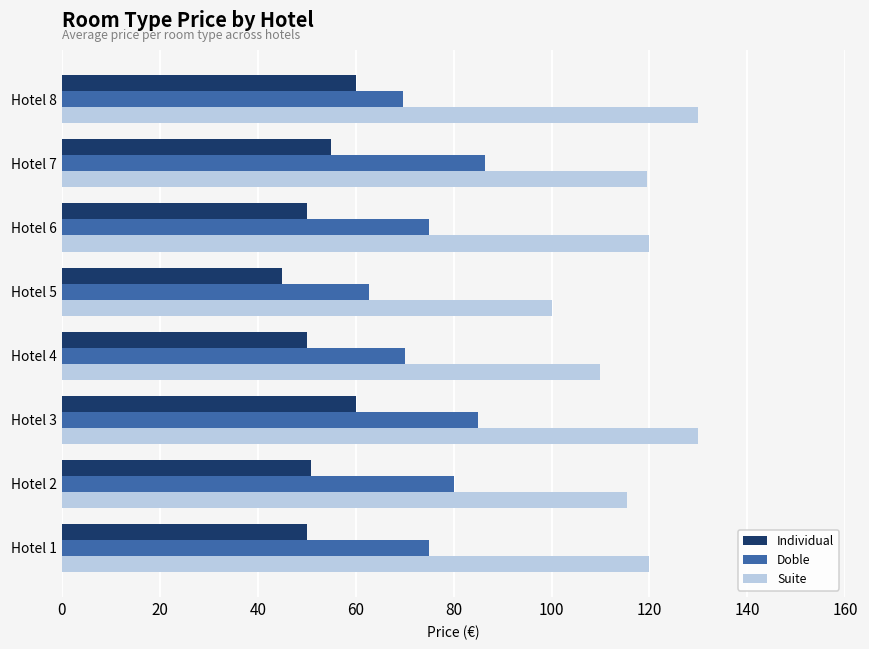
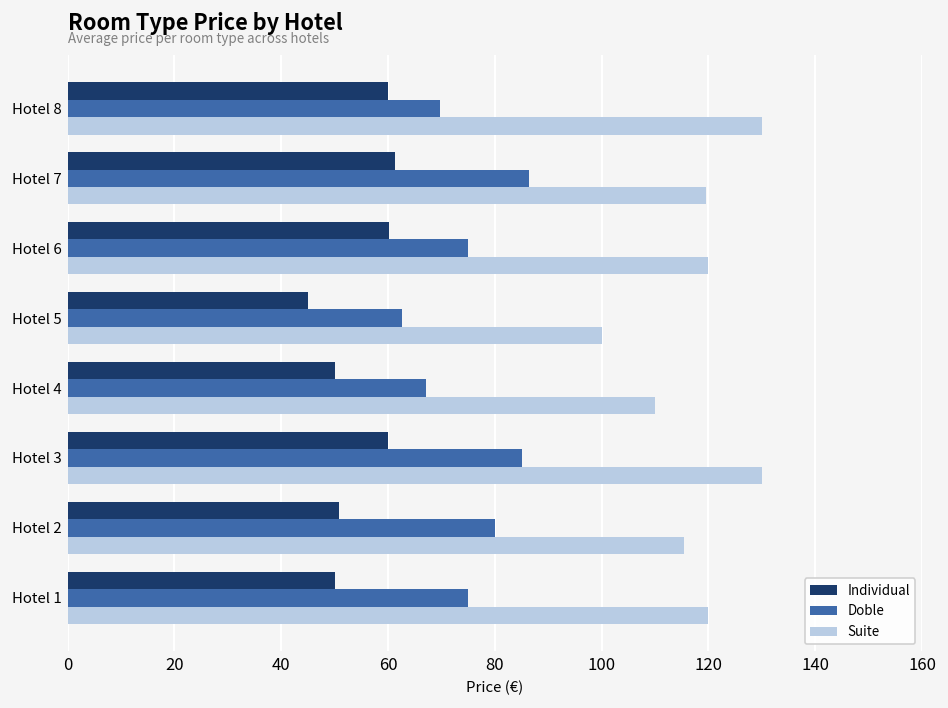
  {
    "Individual": {
      "Hotel 8": 60,
-     "Hotel 7": 55,
-     "Hotel 6": 50,
+     "Hotel 7": 61,
+     "Hotel 6": 60,
      "Hotel 5": 45,
      "Hotel 4": 50,
      "Hotel 3": 60,
      "Hotel 2": 51,
      "Hotel 1": 50
    },
    "Doble": {
      "Hotel 8": 70,
      "Hotel 7": 86,
      "Hotel 6": 75,
      "Hotel 5": 63,
-     "Hotel 4": 70,
+     "Hotel 4": 67,
      "Hotel 3": 85,
      "Hotel 2": 80,
      "Hotel 1": 75
    },
    "Suite": {
      "Hotel 8": 130,
      "Hotel 7": 120,
      "Hotel 6": 120,
      "Hotel 5": 100,
      "Hotel 4": 110,
      "Hotel 3": 130,
      "Hotel 2": 116,
      "Hotel 1": 120
    }
  }
